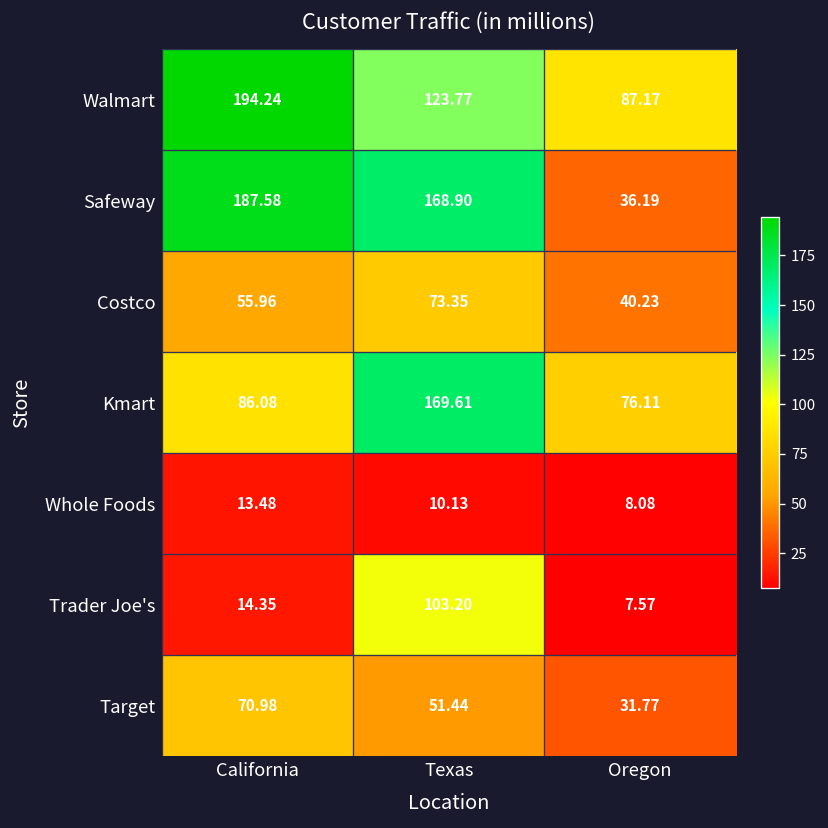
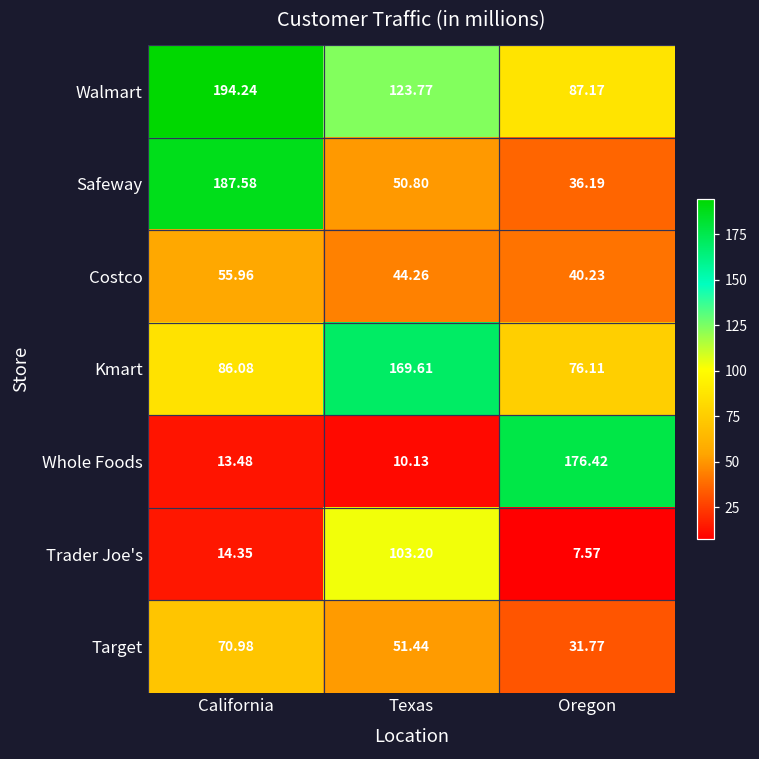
  {
    "Walmart": {
      "California": 194.24,
      "Texas": 123.77,
      "Oregon": 87.17
    },
    "Safeway": {
      "California": 187.58,
-     "Texas": 168.90,
+     "Texas": 50.80,
      "Oregon": 36.19
    },
    "Costco": {
      "California": 55.96,
-     "Texas": 73.35,
+     "Texas": 44.26,
      "Oregon": 40.23
    },
    "Kmart": {
      "California": 86.08,
      "Texas": 169.61,
      "Oregon": 76.11
    },
    "Whole Foods": {
      "California": 13.48,
      "Texas": 10.13,
-     "Oregon": 8.08
+     "Oregon": 176.42
    },
    "Trader Joe's": {
      "California": 14.35,
      "Texas": 103.20,
      "Oregon": 7.57
    },
    "Target": {
      "California": 70.98,
      "Texas": 51.44,
      "Oregon": 31.77
    }
  }
